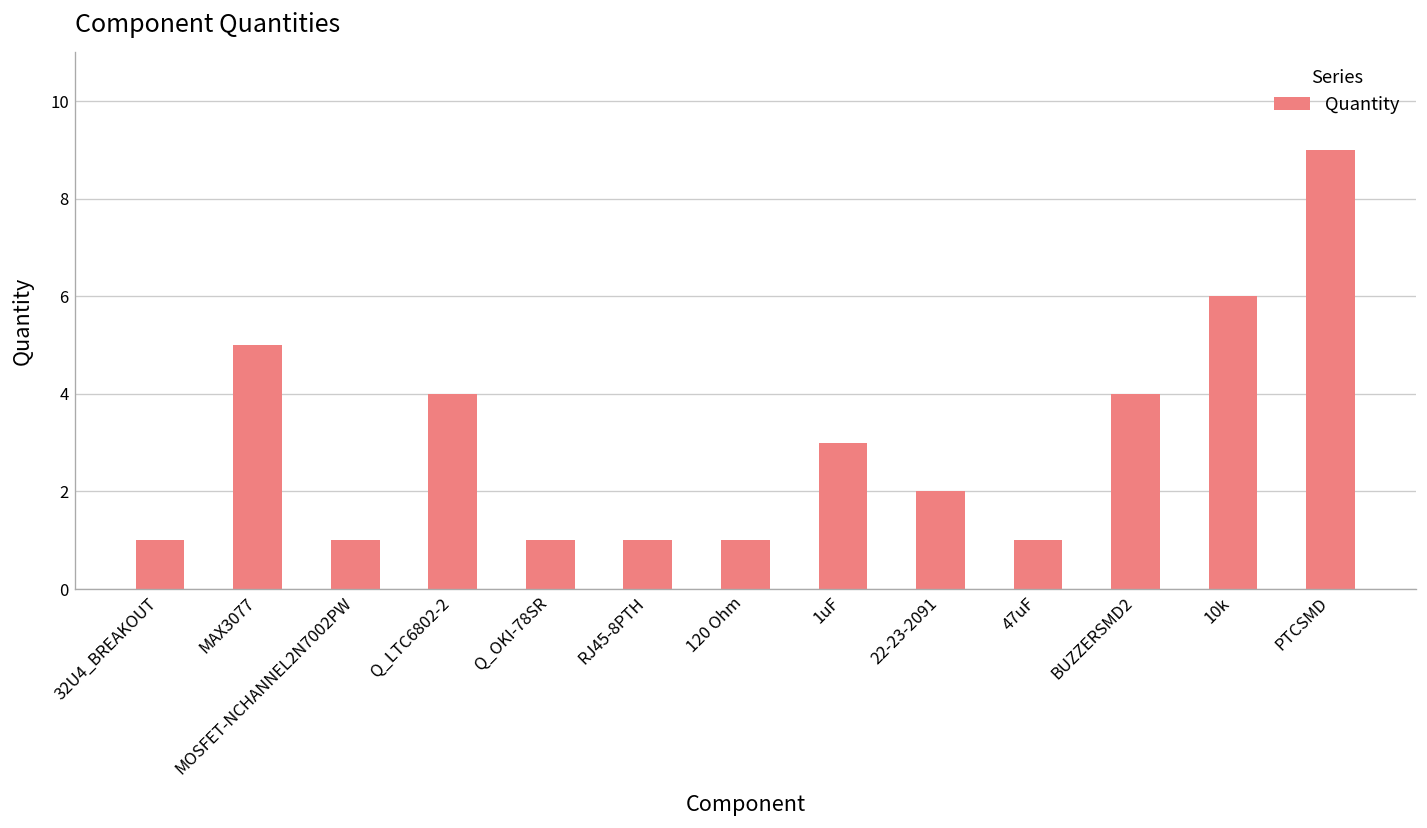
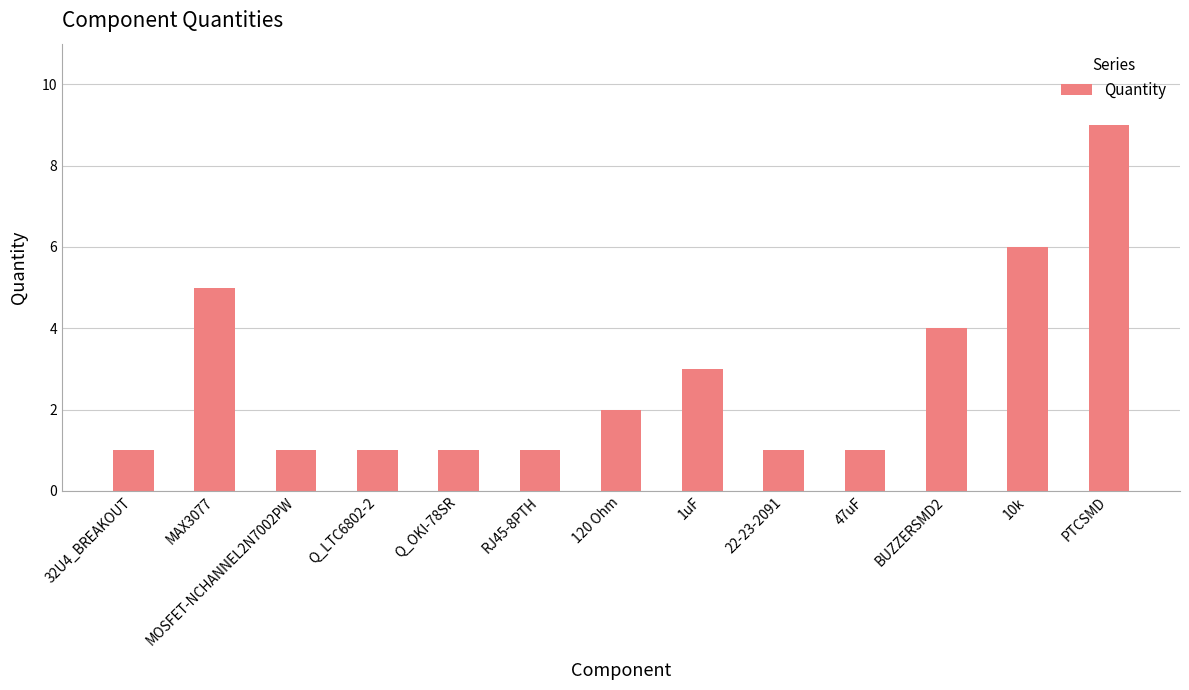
  {
    "32U4_BREAKOUT": 1,
    "MAX3077": 5,
    "MOSFET-NCHANNEL2N7002PW": 1,
-   "Q_LTC6802-2": 4,
+   "Q_LTC6802-2": 1,
    "Q_OKI-78SR": 1,
    "RJ45-8PTH": 1,
-   "120 Ohm": 1,
+   "120 Ohm": 2,
    "1uF": 3,
-   "22-23-2091": 2,
+   "22-23-2091": 1,
    "47uF": 1,
    "BUZZERSMD2": 4,
    "10k": 6,
    "PTCSMD": 9
  }
